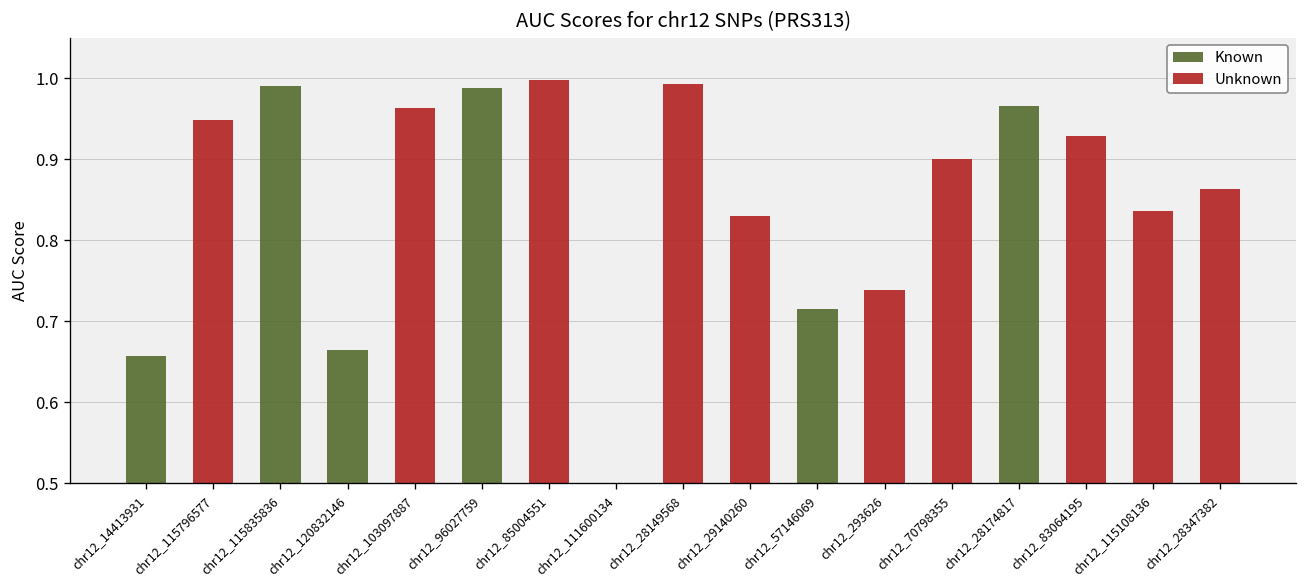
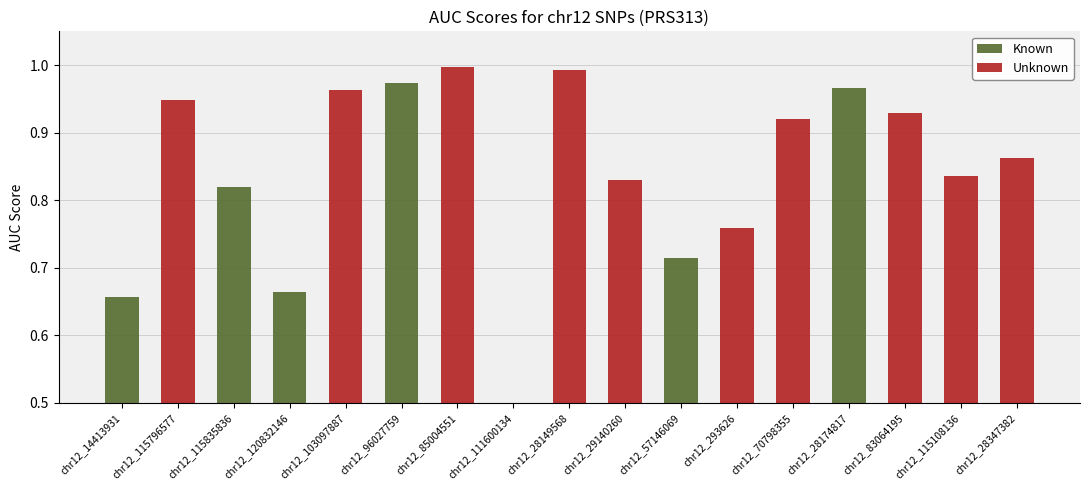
  {
    "Known": {
      "chr12_14413931": 0.66,
-     "chr12_115835836": 0.99,
+     "chr12_115835836": 0.82,
      "chr12_120832146": 0.66,
-     "chr12_96027759": 0.99,
+     "chr12_96027759": 0.97,
      "chr12_57146069": 0.71,
      "chr12_28174817": 0.97
    },
    "Unknown": {
      "chr12_115796577": 0.95,
      "chr12_103097887": 0.96,
      "chr12_85004551": 1.00,
      "chr12_28149568": 0.99,
      "chr12_29140260": 0.83,
-     "chr12_293626": 0.74,
-     "chr12_70798355": 0.90,
+     "chr12_293626": 0.76,
+     "chr12_70798355": 0.92,
      "chr12_83064195": 0.93,
      "chr12_115108136": 0.84,
      "chr12_28347382": 0.86
    }
  }
